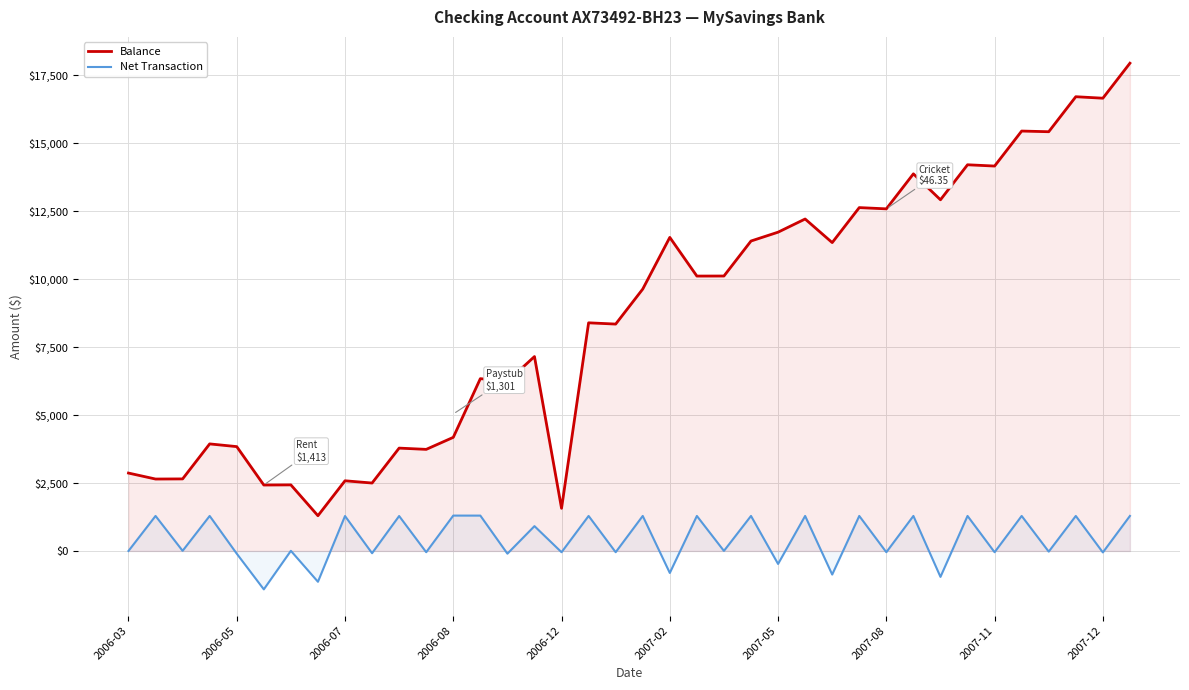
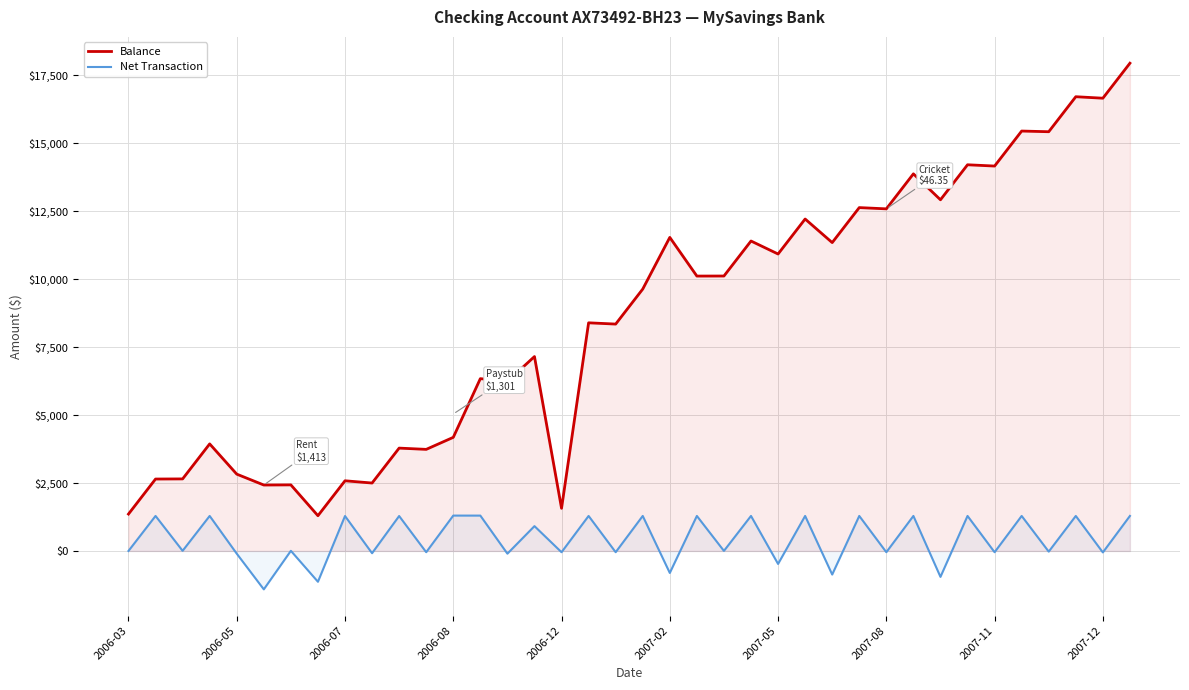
  {
    "Balance": {
-     "2006-03": "$2,900",
-     "2006-05": "$3,800",
+     "2006-03": "$1,400",
+     "2006-05": "$2,800",
      "2006-07": "$2,600",
      "2006-08": "$4,200",
      "2006-12": "$1,600",
      "2007-02": "$11,500",
-     "2007-05": "$11,700",
+     "2007-05": "$10,900",
      "2007-08": "$12,600",
      "2007-11": "$14,200",
      "2007-12": "$16,700"
    }
  }
